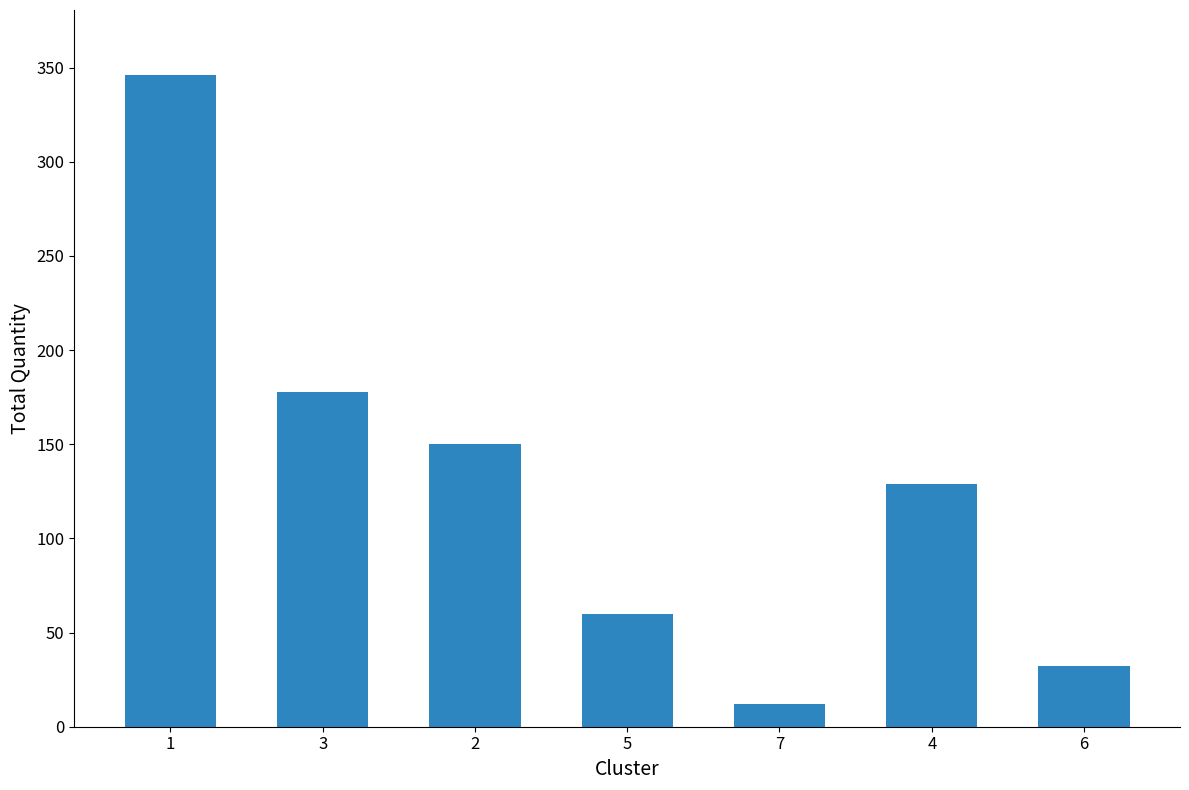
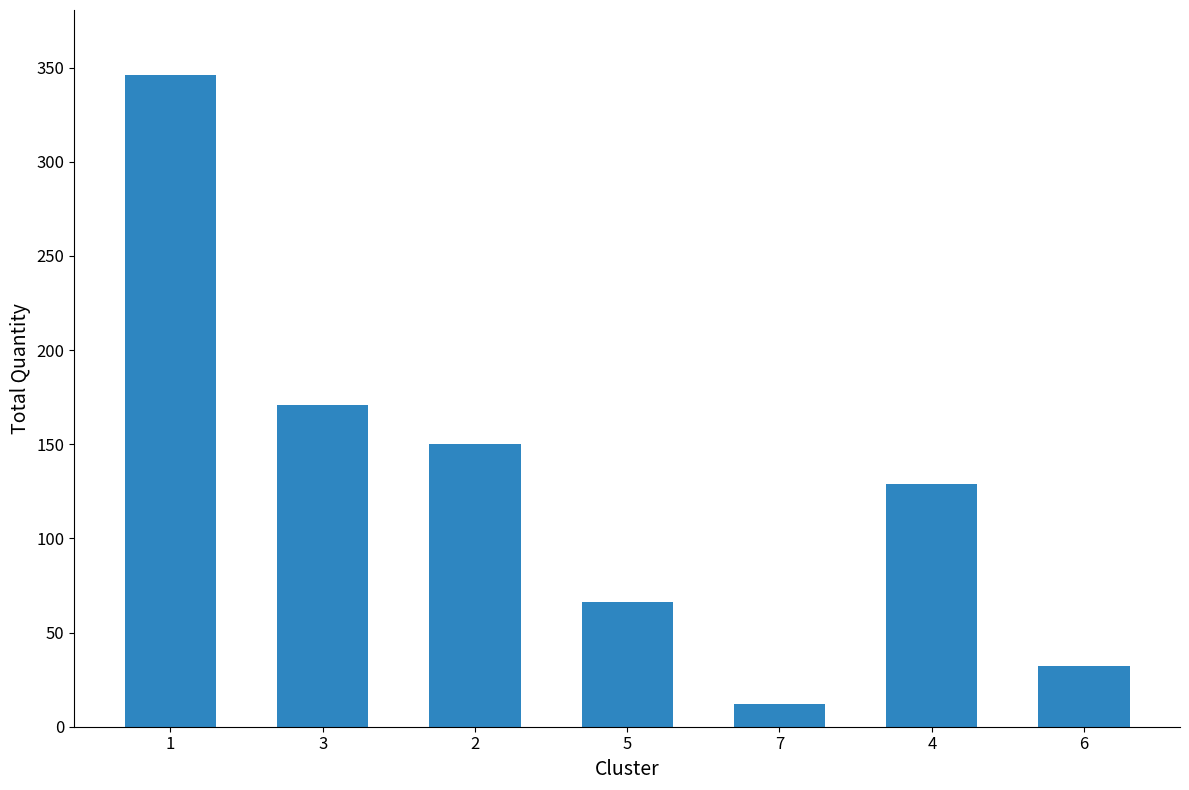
  {
    "1": 346,
-   "3": 178,
+   "3": 171,
    "2": 150,
-   "5": 60,
+   "5": 66,
    "7": 12,
    "4": 129,
    "6": 32
  }
